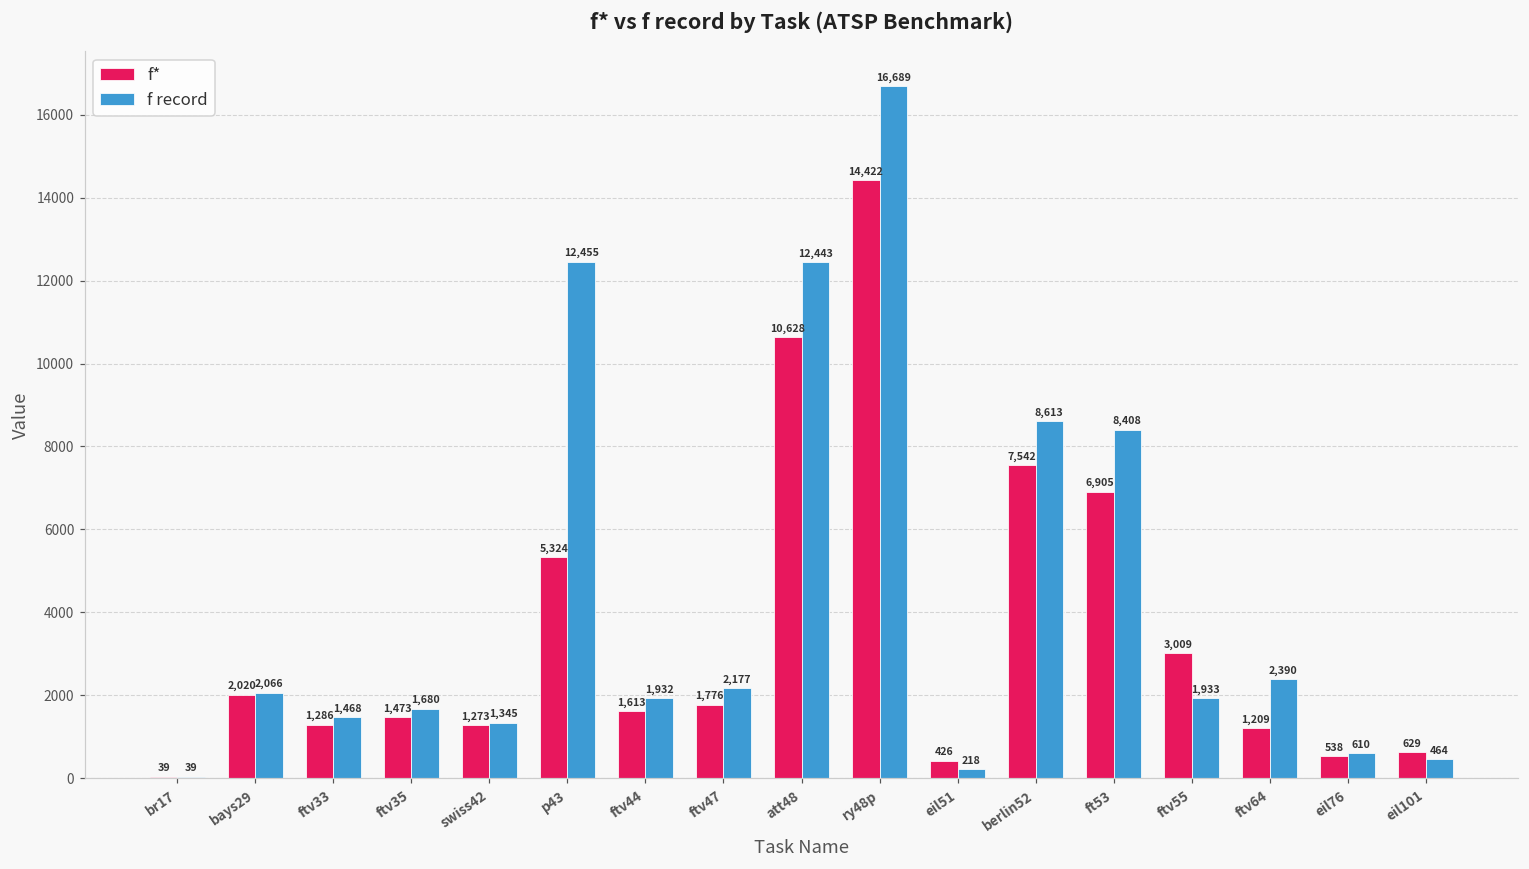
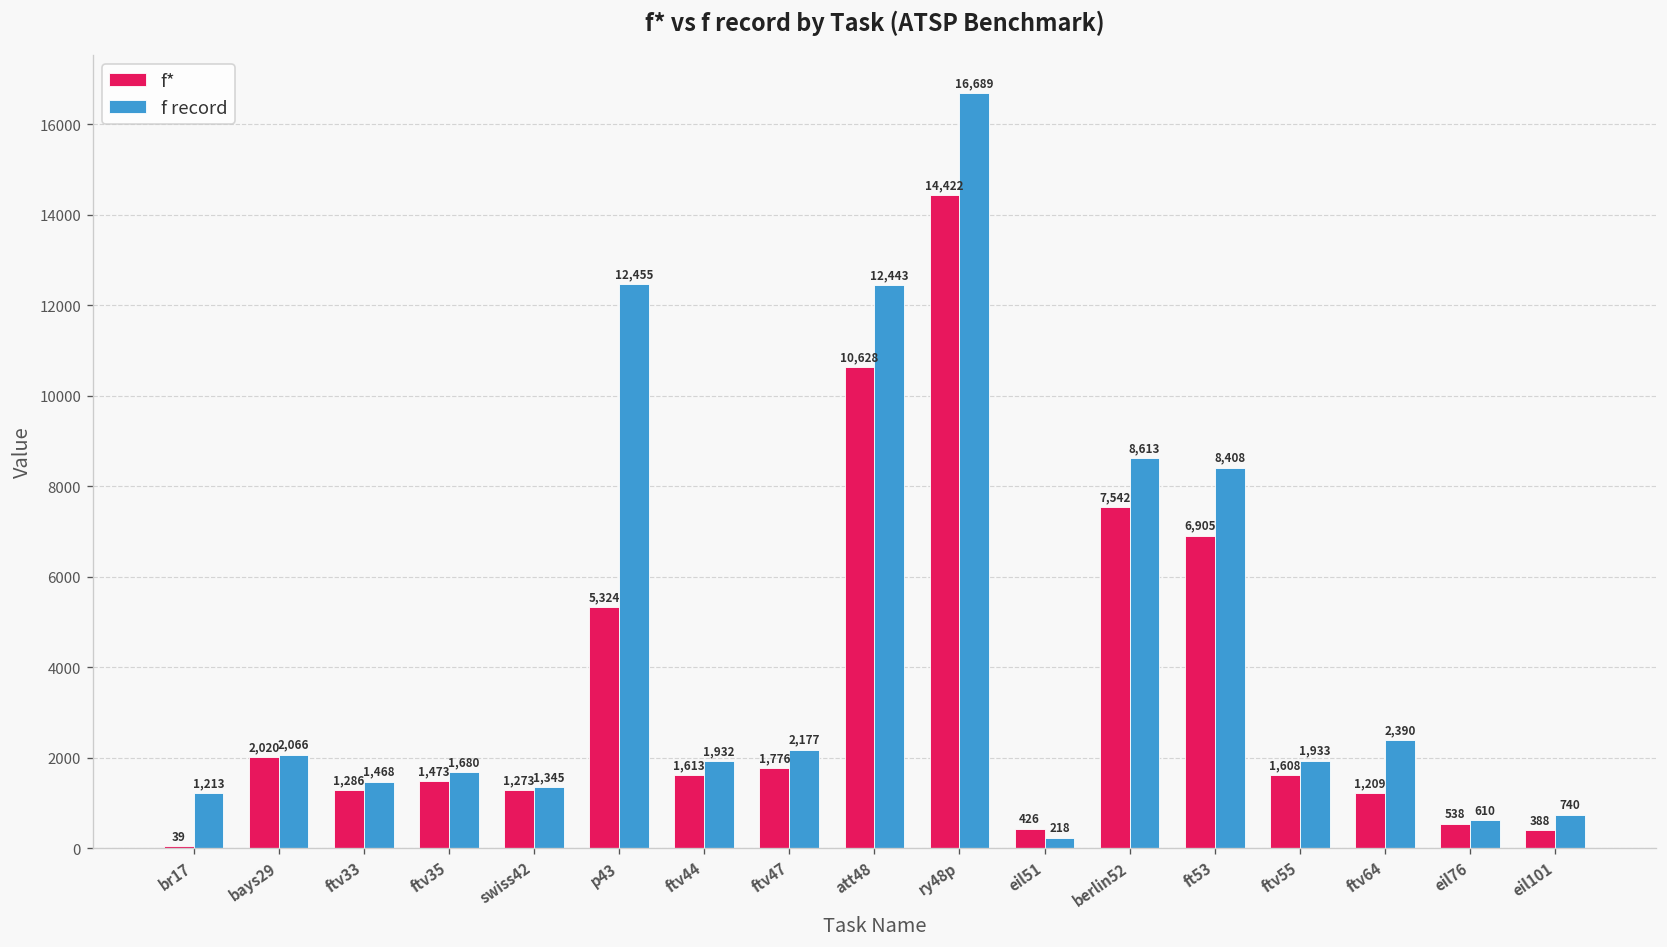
  {
    "f*": {
      "br17": "39",
      "bays29": "2,020",
      "ftv33": "1,286",
      "ftv35": "1,473",
      "swiss42": "1,273",
      "p43": "5,324",
      "ftv44": "1,613",
      "ftv47": "1,776",
      "att48": "10,628",
      "ry48p": "14,422",
      "eil51": "426",
      "berlin52": "7,542",
      "ft53": "6,905",
-     "ftv55": "3,009",
+     "ftv55": "1,608",
      "ftv64": "1,209",
      "eil76": "538",
-     "eil101": "629"
+     "eil101": "388"
    },
    "f record": {
-     "br17": "39",
+     "br17": "1,213",
      "bays29": "2,066",
      "ftv33": "1,468",
      "ftv35": "1,680",
      "swiss42": "1,345",
      "p43": "12,455",
      "ftv44": "1,932",
      "ftv47": "2,177",
      "att48": "12,443",
      "ry48p": "16,689",
      "eil51": "218",
      "berlin52": "8,613",
      "ft53": "8,408",
      "ftv55": "1,933",
      "ftv64": "2,390",
      "eil76": "610",
-     "eil101": "464"
+     "eil101": "740"
    }
  }
